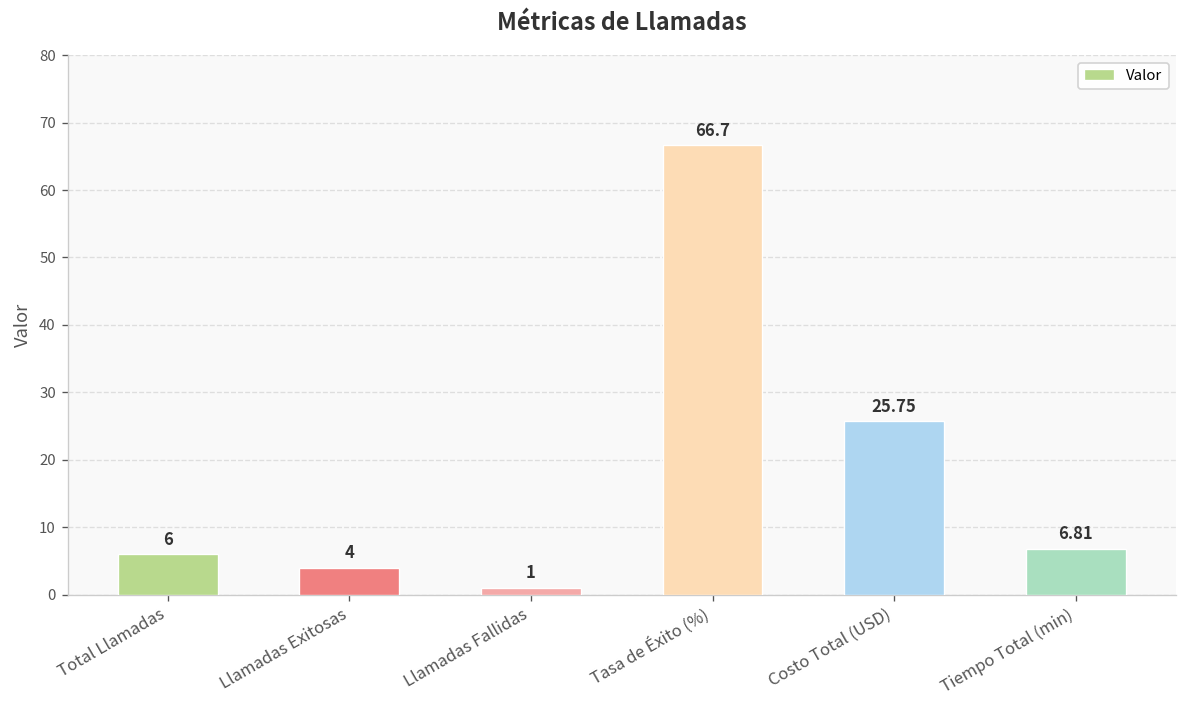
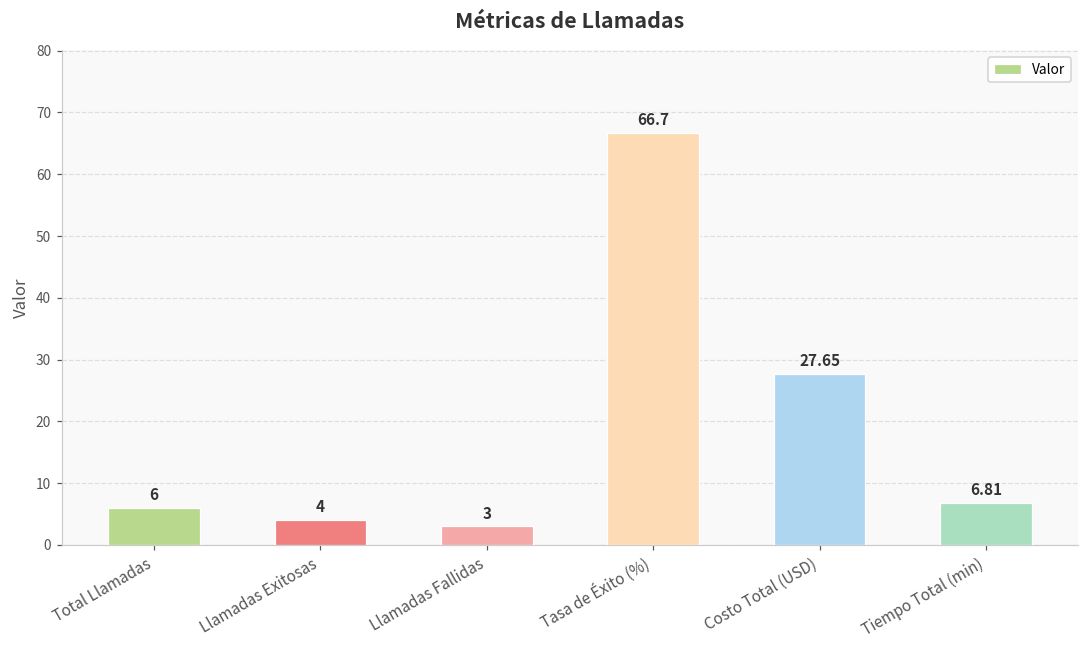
  {
    "Total Llamadas": 6,
    "Llamadas Exitosas": 4,
-   "Llamadas Fallidas": 1,
+   "Llamadas Fallidas": 3,
    "Tasa de Éxito (%)": 66.7,
-   "Costo Total (USD)": 25.75,
+   "Costo Total (USD)": 27.65,
    "Tiempo Total (min)": 6.81
  }
